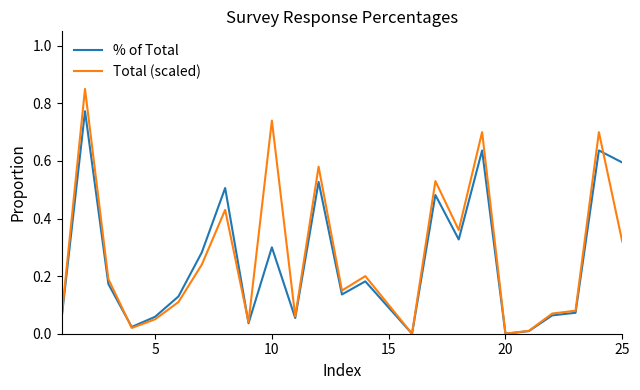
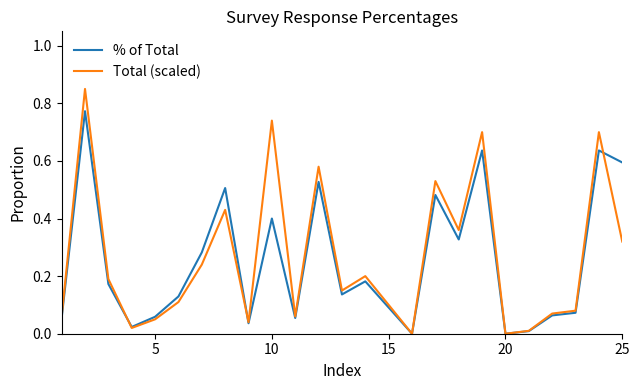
  {
    "% of Total": {
-     "10": 0.3,
+     "10": 0.4,
      "15": 0.09,
      "25": 0.6
    },
    "Total (scaled)": {
      "10": 0.74,
      "15": 0.1,
      "25": 0.32
    }
  }
